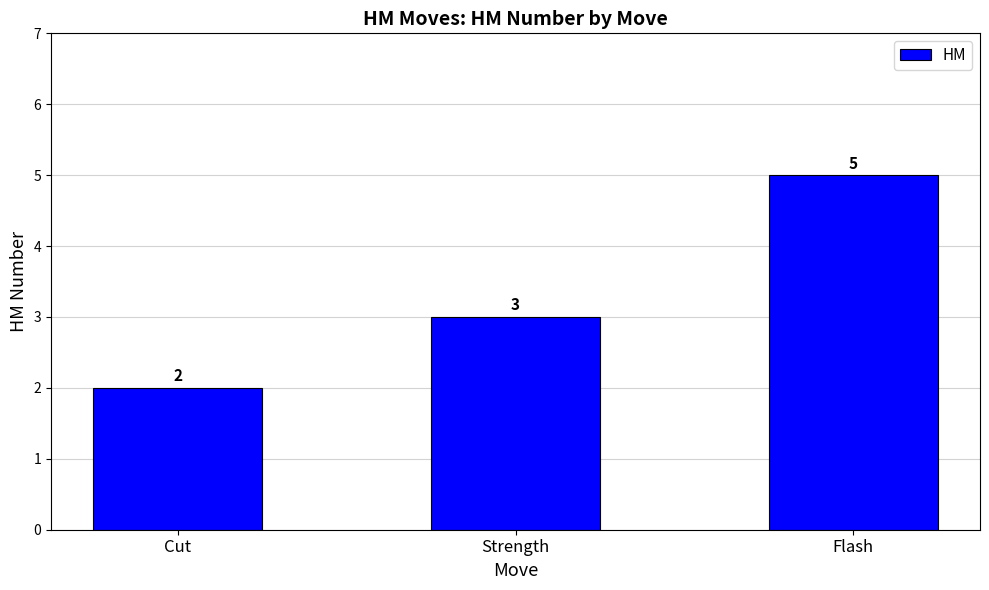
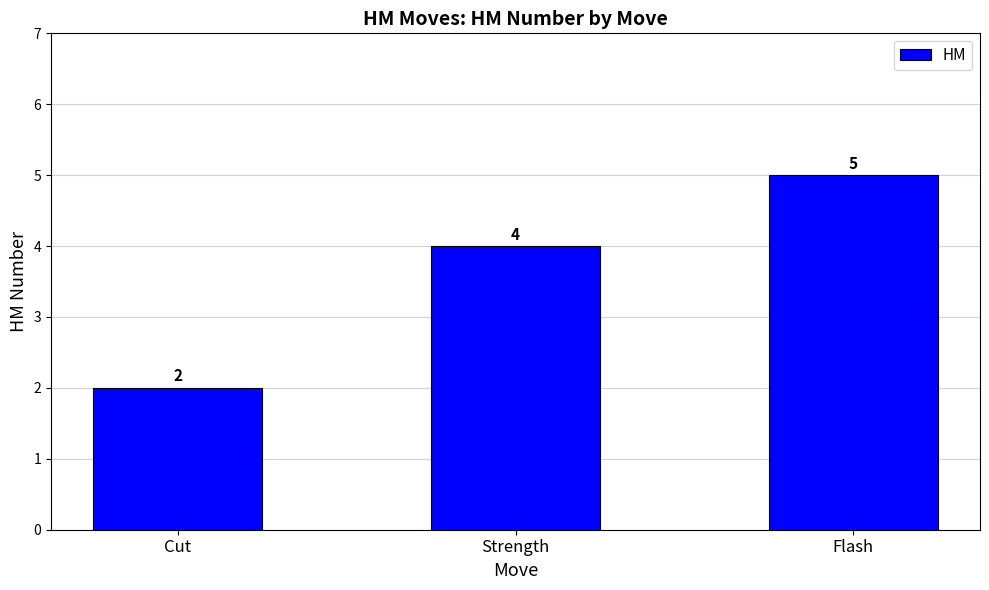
  {
    "Cut": 2,
-   "Strength": 3,
+   "Strength": 4,
    "Flash": 5
  }
